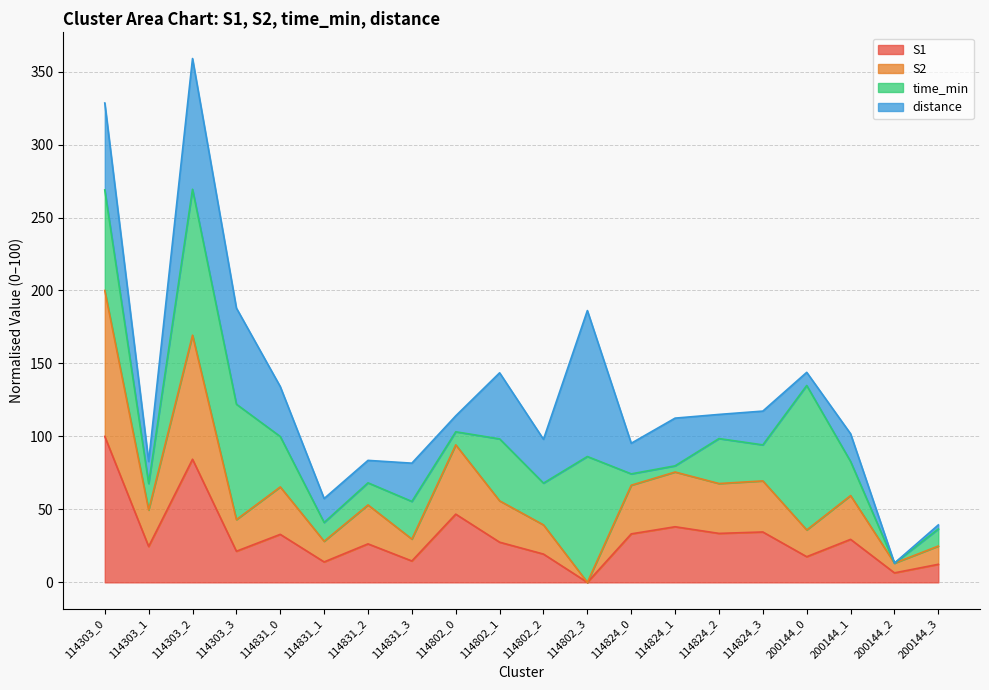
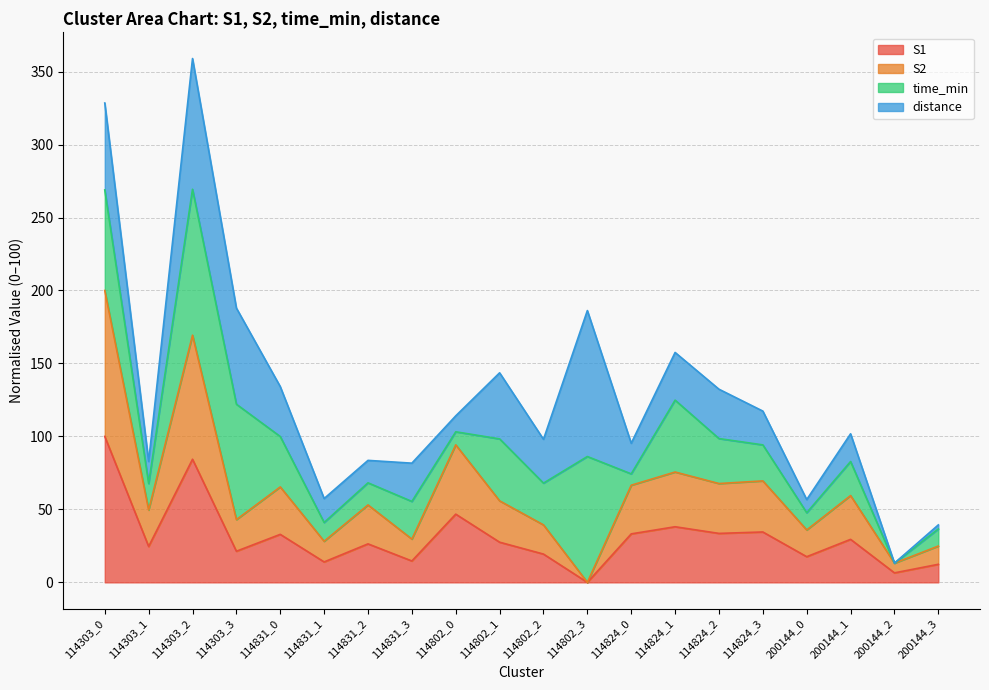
  {
    "time_min": {
      "114303_0": 69,
      "114303_1": 18,
      "114303_2": 100,
      "114303_3": 79,
      "114831_0": 35,
      "114831_1": 13,
      "114831_2": 15,
      "114831_3": 26,
      "114802_0": 9,
      "114802_1": 42,
      "114802_2": 29,
      "114802_3": 86,
      "114824_0": 8,
-     "114824_1": 4,
+     "114824_1": 49,
      "114824_2": 31,
      "114824_3": 25,
-     "200144_0": 99,
+     "200144_0": 12,
      "200144_1": 23,
      "200144_3": 12
    },
    "distance": {
      "114303_0": 60,
      "114303_1": 15,
      "114303_2": 90,
      "114303_3": 66,
      "114831_0": 34,
      "114831_1": 16,
      "114831_2": 15,
      "114831_3": 26,
      "114802_0": 11,
      "114802_1": 45,
      "114802_2": 30,
      "114802_3": 100,
      "114824_0": 21,
      "114824_1": 33,
-     "114824_2": 17,
+     "114824_2": 34,
      "114824_3": 23,
      "200144_0": 9,
      "200144_1": 19,
      "200144_3": 3
    }
  }
